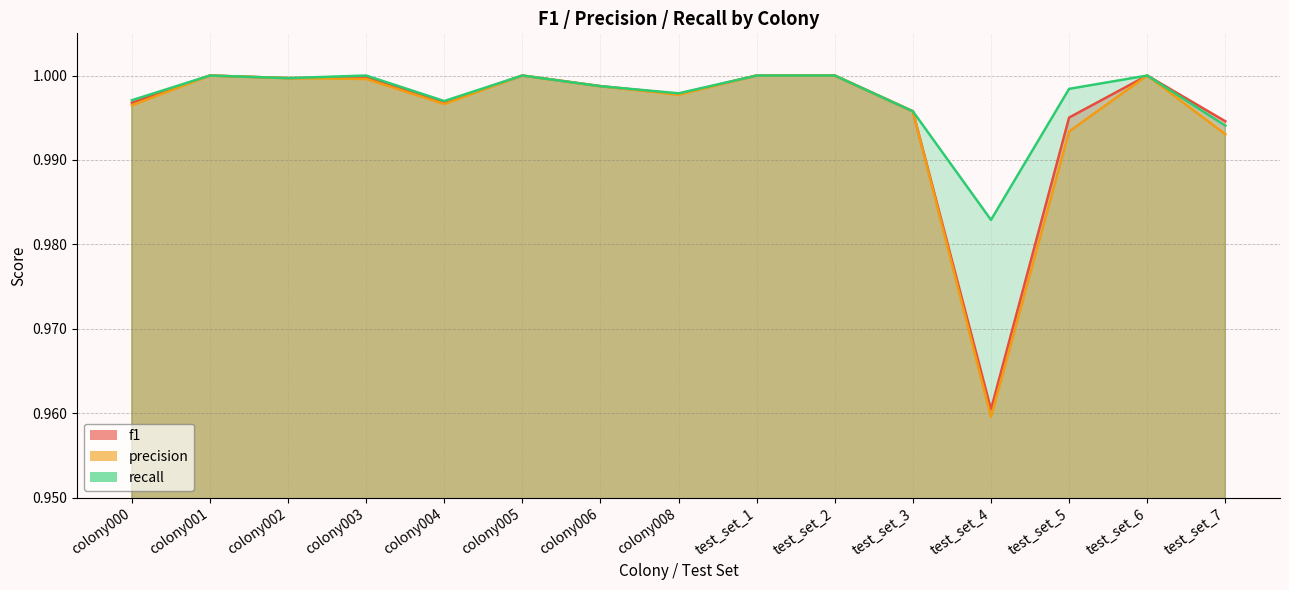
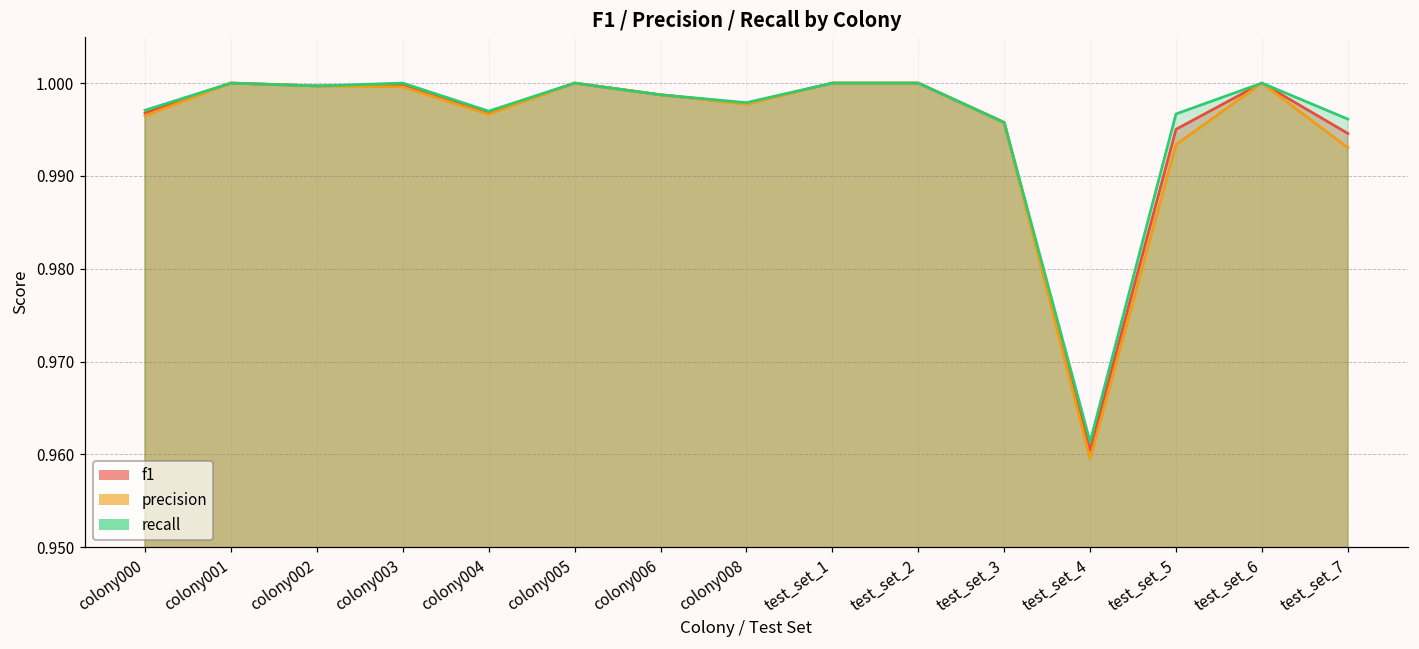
  {
    "recall": {
      "colony000": 0.997,
-     "test_set_4": 0.983,
-     "test_set_5": 0.998,
-     "test_set_7": 0.994
+     "test_set_4": 0.961,
+     "test_set_5": 0.997,
+     "test_set_7": 0.996
    }
  }
